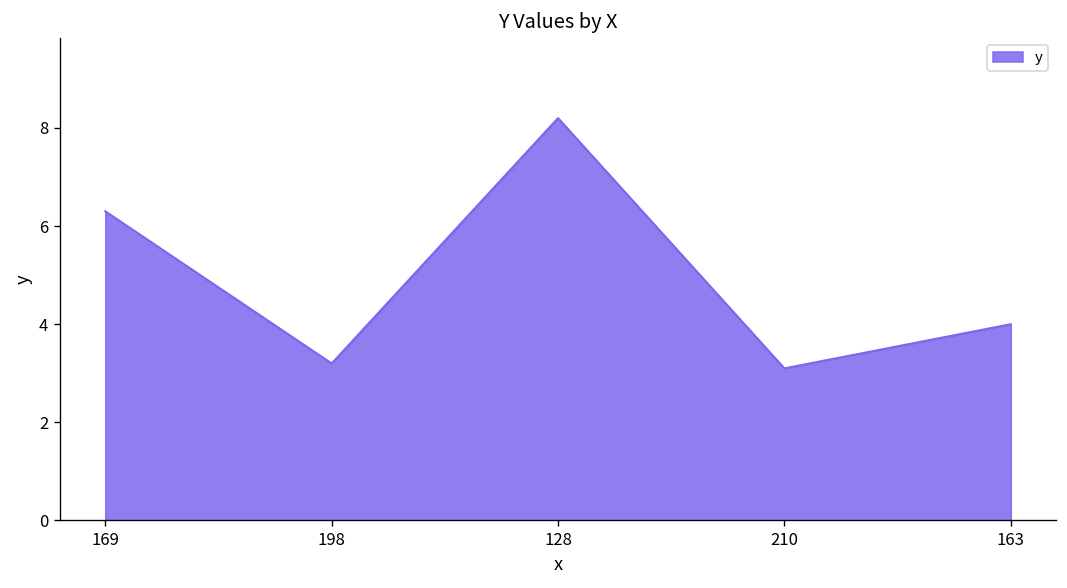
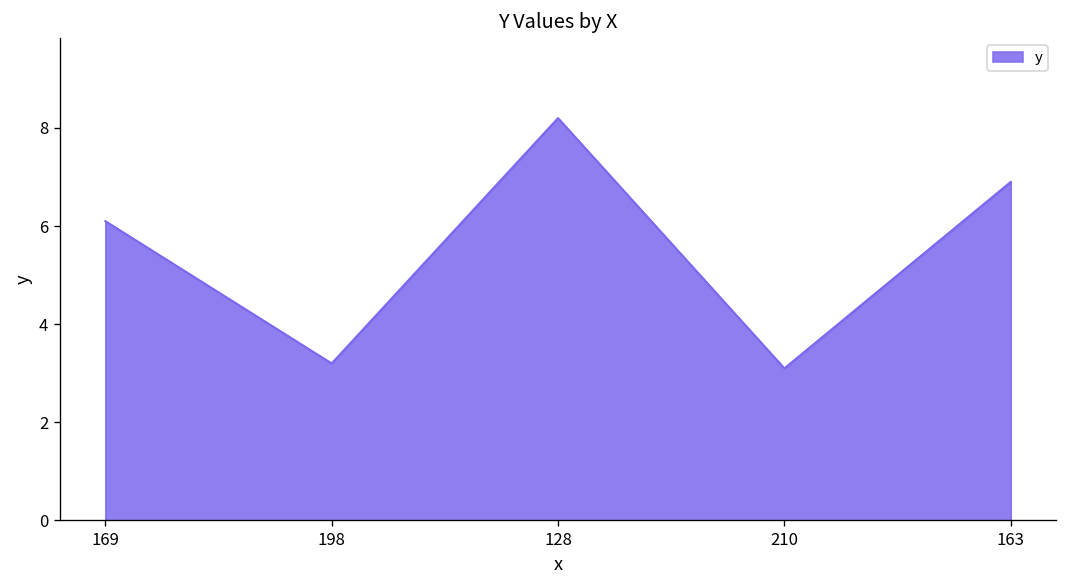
  {
-   "169": 6.3,
+   "169": 6.1,
    "198": 3.2,
    "128": 8.2,
    "210": 3.1,
-   "163": 4.0
+   "163": 6.9
  }
